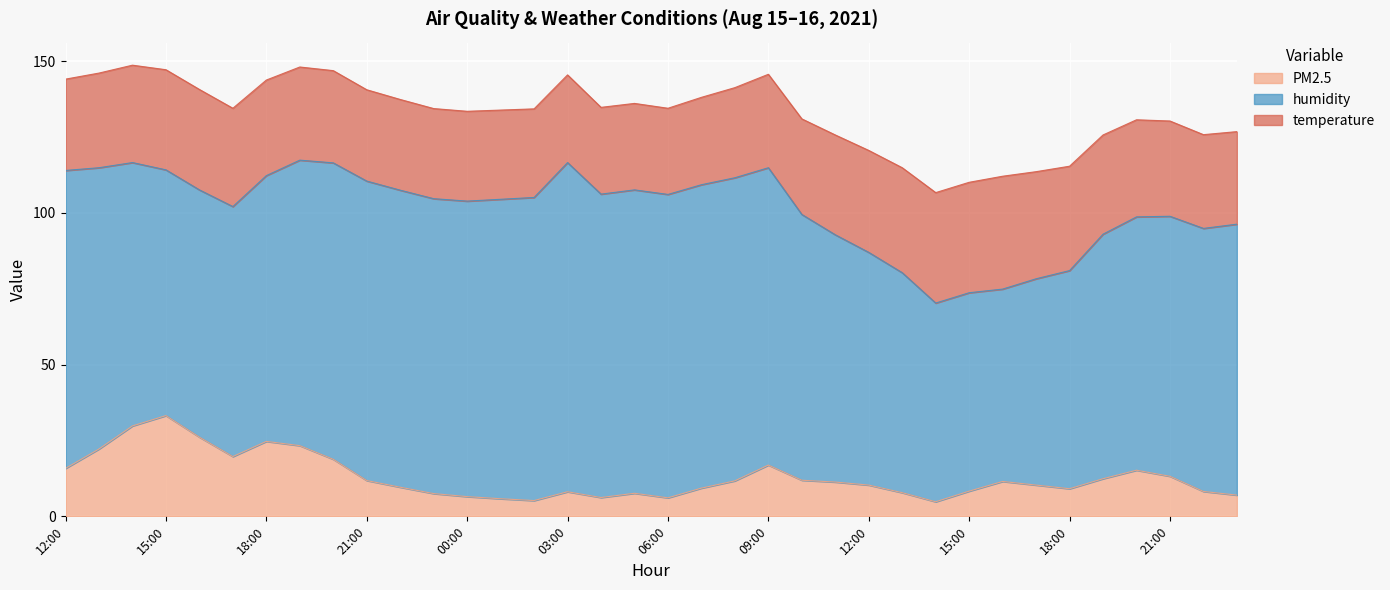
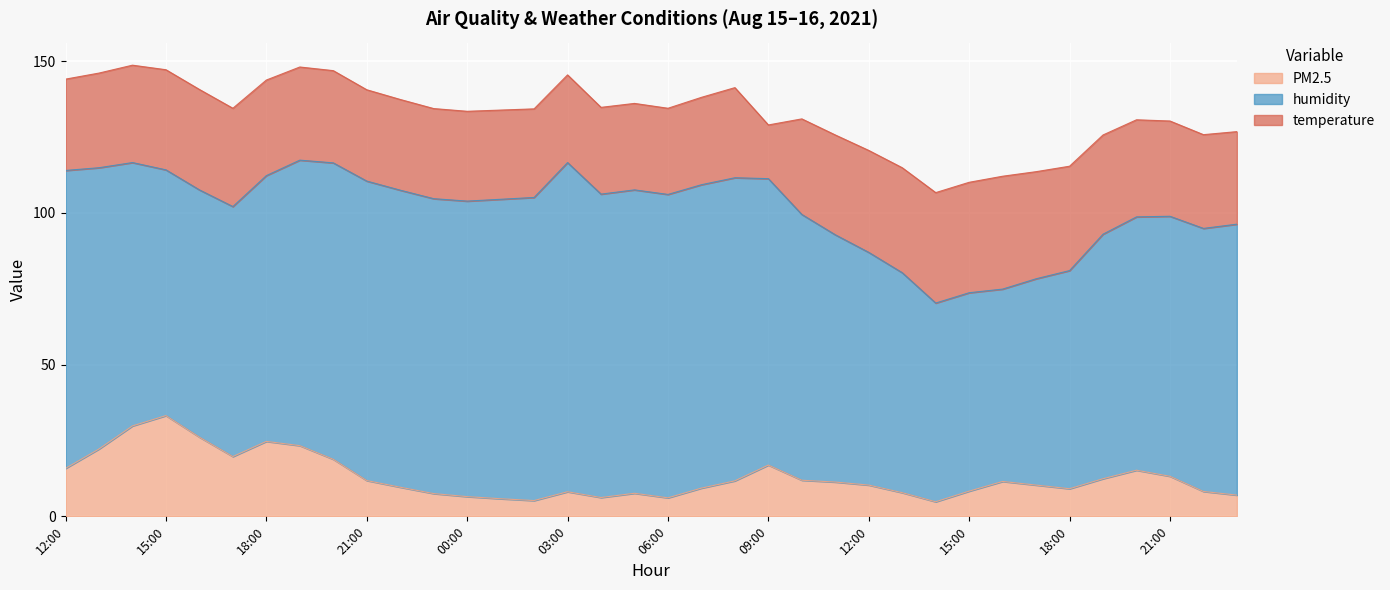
  {
    "PM2.5": {
      "00:00": 7,
      "03:00": 8,
      "06:00": 6,
      "09:00": 17
    },
    "humidity": {
      "00:00": 97,
      "03:00": 109,
      "06:00": 100,
-     "09:00": 98
+     "09:00": 94
    },
    "temperature": {
      "00:00": 30,
      "03:00": 29,
      "06:00": 28,
-     "09:00": 31
+     "09:00": 18
    }
  }
